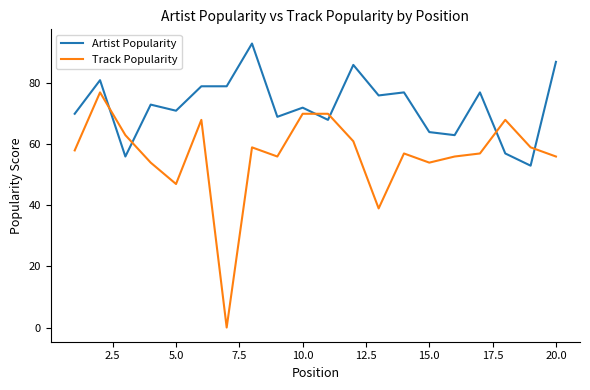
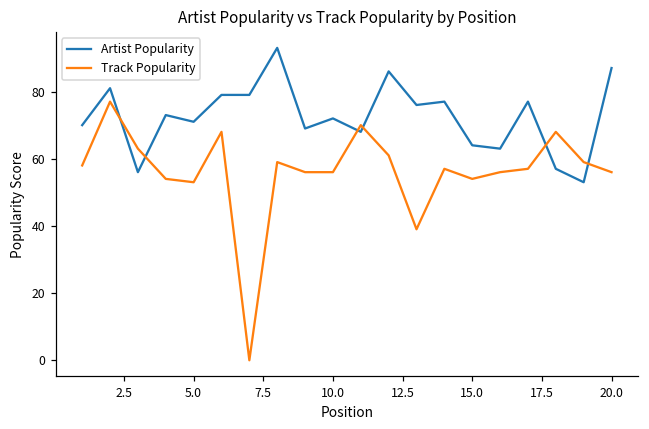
  {
    "Artist Popularity": {
      "5.0": 71,
      "10.0": 72,
      "15.0": 64,
      "20.0": 87
    },
    "Track Popularity": {
-     "5.0": 47,
-     "10.0": 70,
+     "5.0": 53,
+     "10.0": 56,
      "15.0": 54,
      "20.0": 56
    }
  }
